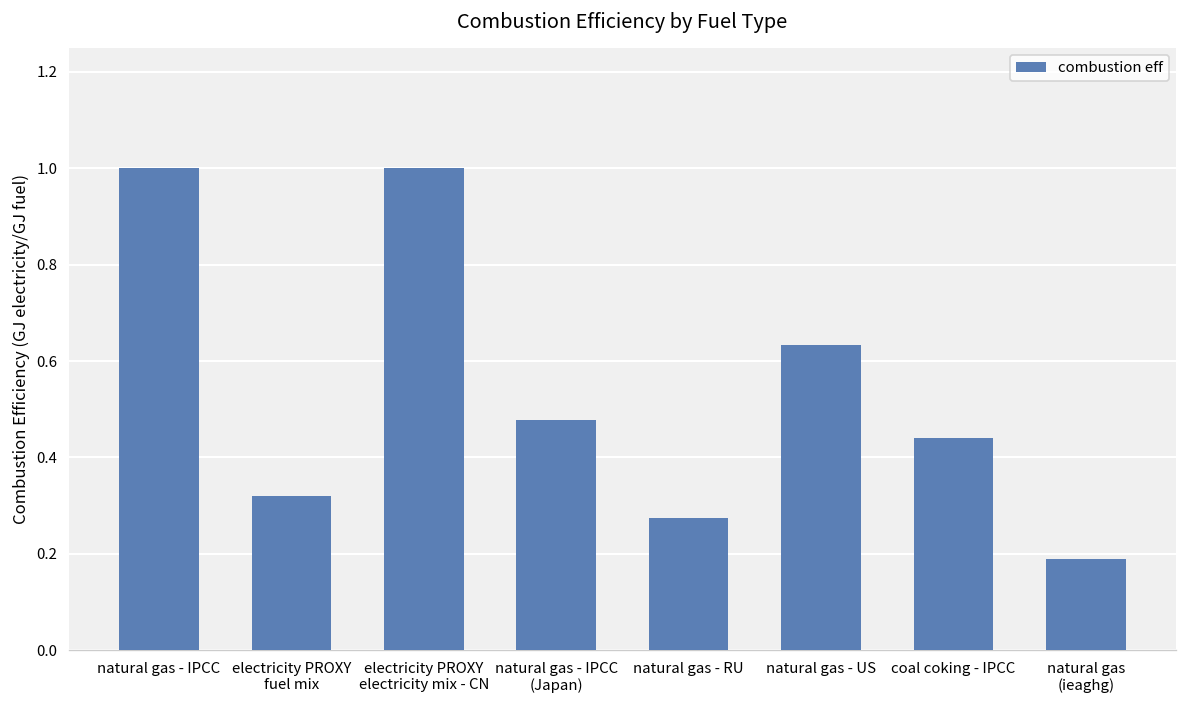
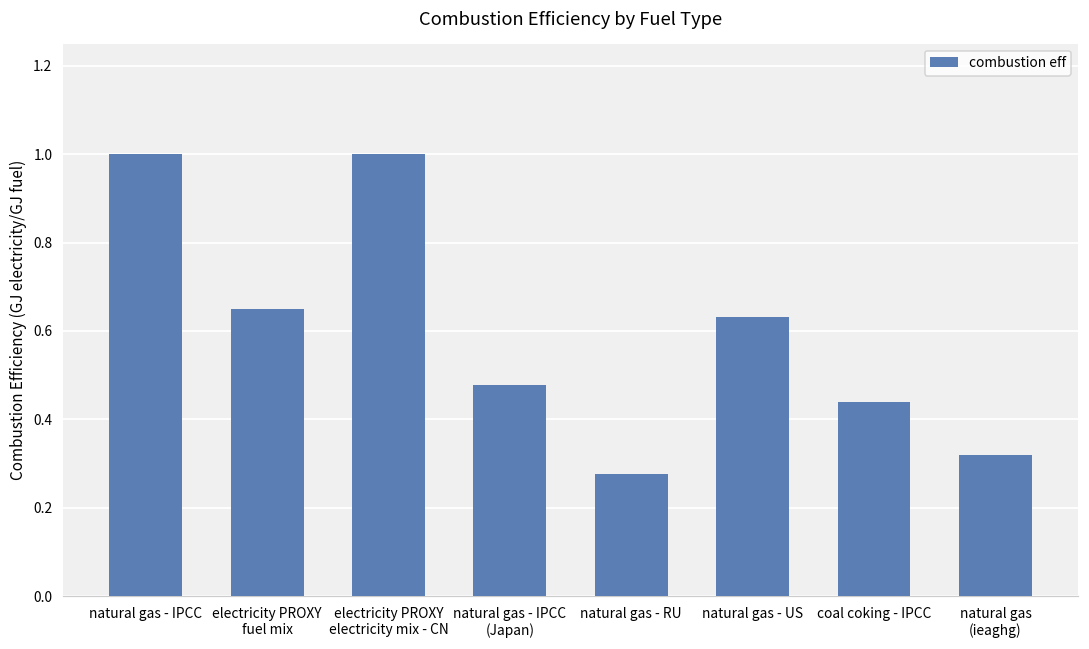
  {
    "natural gas - IPCC": 1.00,
-   "electricity PROXY fuel mix": 0.32,
+   "electricity PROXY fuel mix": 0.65,
    "electricity PROXY electricity mix - CN": 1.00,
    "natural gas - IPCC (Japan)": 0.48,
    "natural gas - RU": 0.28,
    "natural gas - US": 0.63,
    "coal coking - IPCC": 0.44,
-   "natural gas (ieaghg)": 0.19
+   "natural gas (ieaghg)": 0.32
  }
